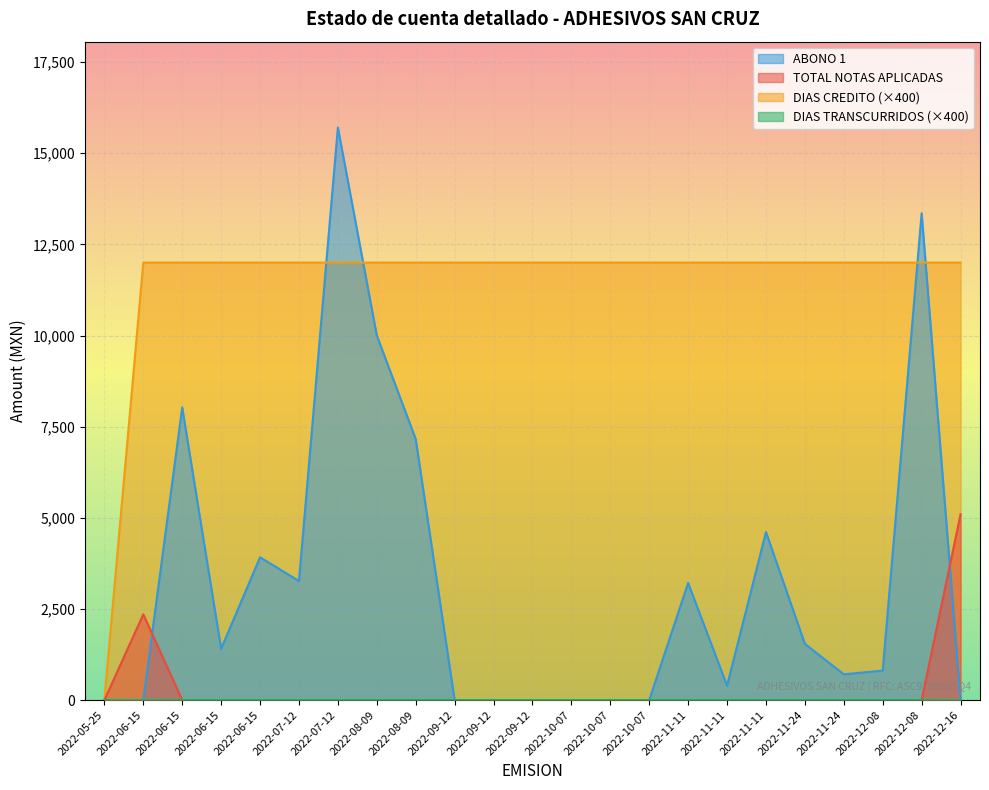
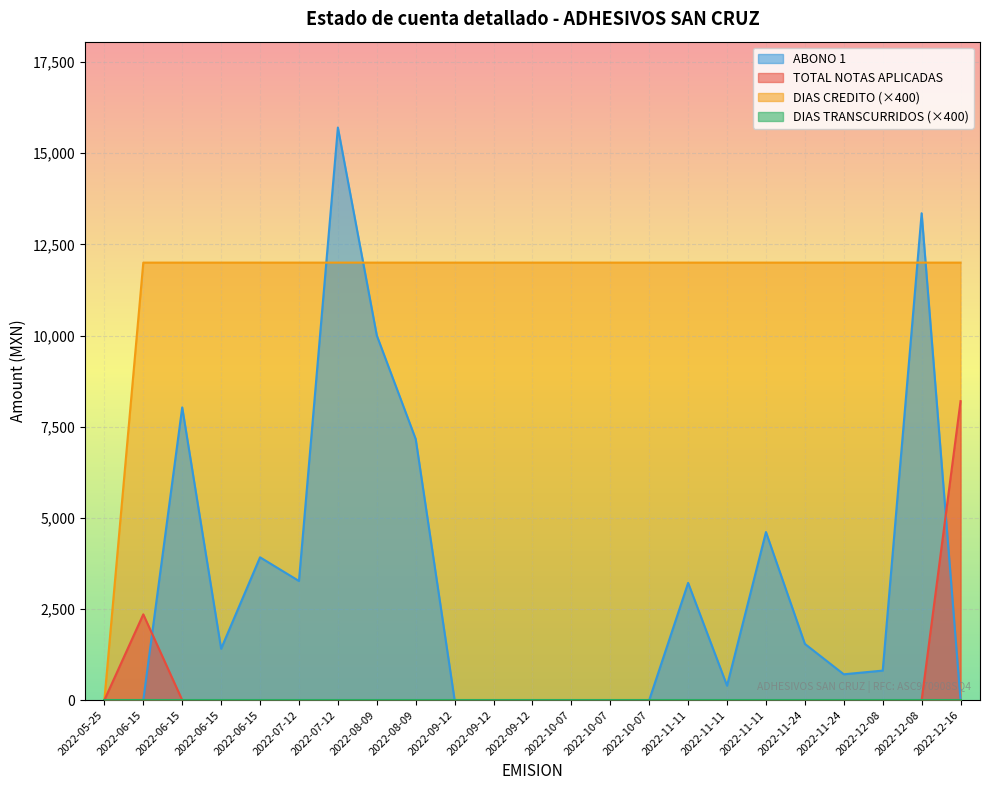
  {
    "TOTAL NOTAS APLICADAS": {
-     "2022-12-16": "5,100"
+     "2022-12-16": "8,200"
    },
    "DIAS CREDITO (×400)": {
      "2022-12-16": "12,000"
    }
  }
